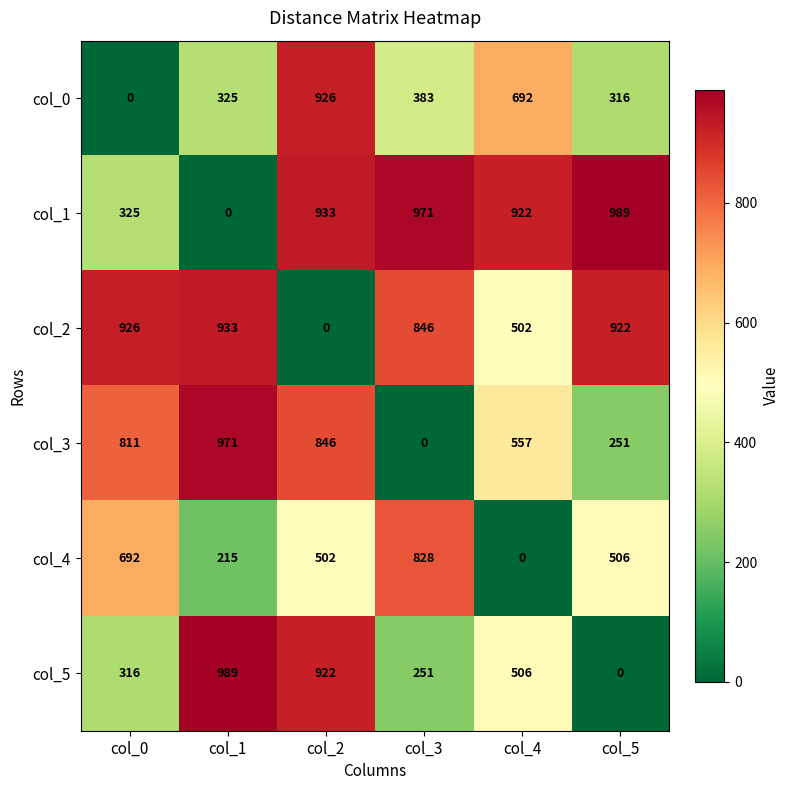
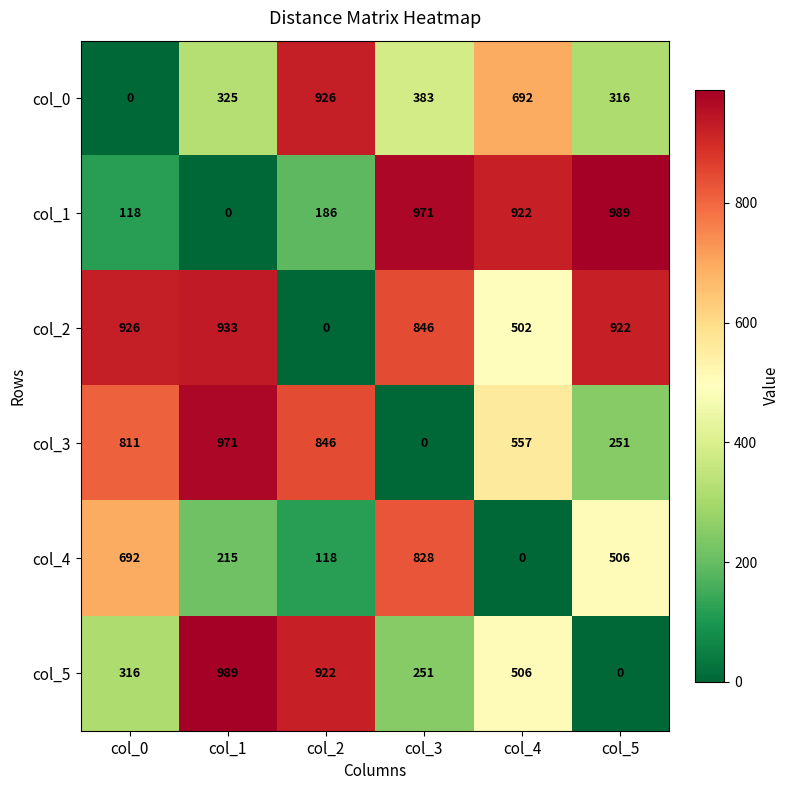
  {
    "col_0": {
      "col_0": 0,
      "col_1": 325,
      "col_2": 926,
      "col_3": 383,
      "col_4": 692,
      "col_5": 316
    },
    "col_1": {
-     "col_0": 325,
+     "col_0": 118,
      "col_1": 0,
-     "col_2": 933,
+     "col_2": 186,
      "col_3": 971,
      "col_4": 922,
      "col_5": 989
    },
    "col_2": {
      "col_0": 926,
      "col_1": 933,
      "col_2": 0,
      "col_3": 846,
      "col_4": 502,
      "col_5": 922
    },
    "col_3": {
      "col_0": 811,
      "col_1": 971,
      "col_2": 846,
      "col_3": 0,
      "col_4": 557,
      "col_5": 251
    },
    "col_4": {
      "col_0": 692,
      "col_1": 215,
-     "col_2": 502,
+     "col_2": 118,
      "col_3": 828,
      "col_4": 0,
      "col_5": 506
    },
    "col_5": {
      "col_0": 316,
      "col_1": 989,
      "col_2": 922,
      "col_3": 251,
      "col_4": 506,
      "col_5": 0
    }
  }
